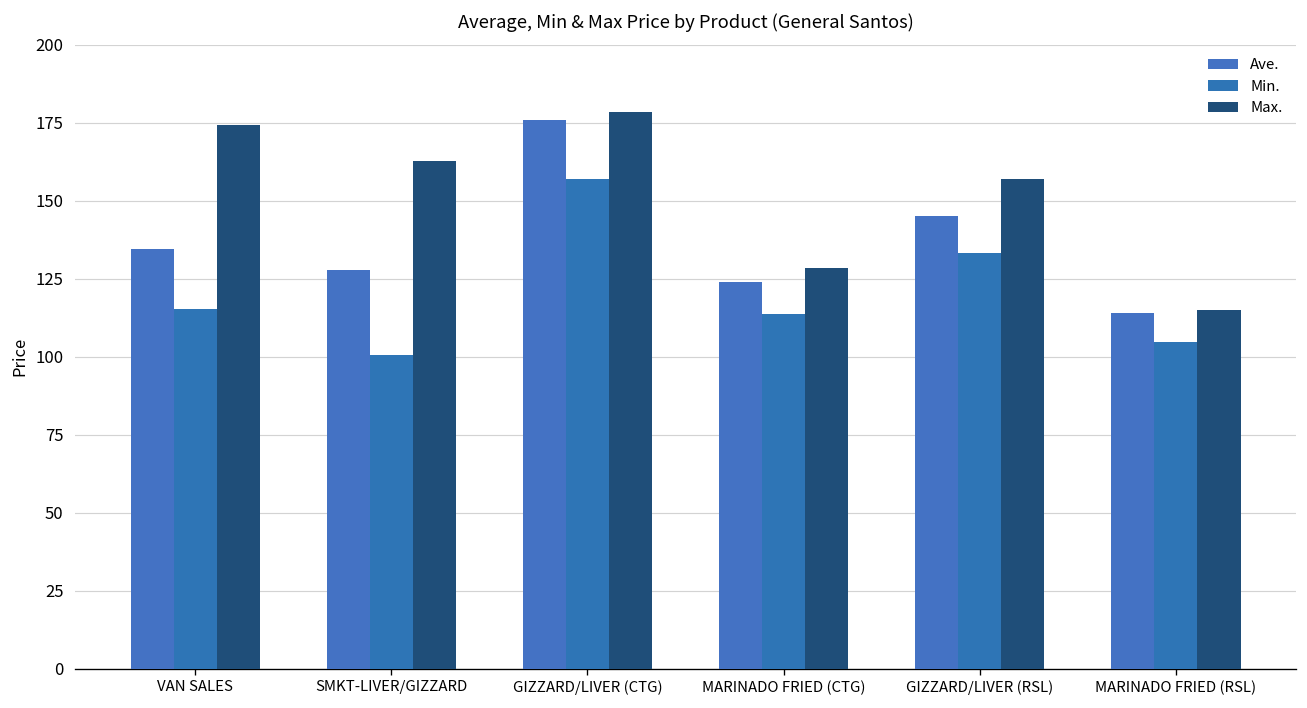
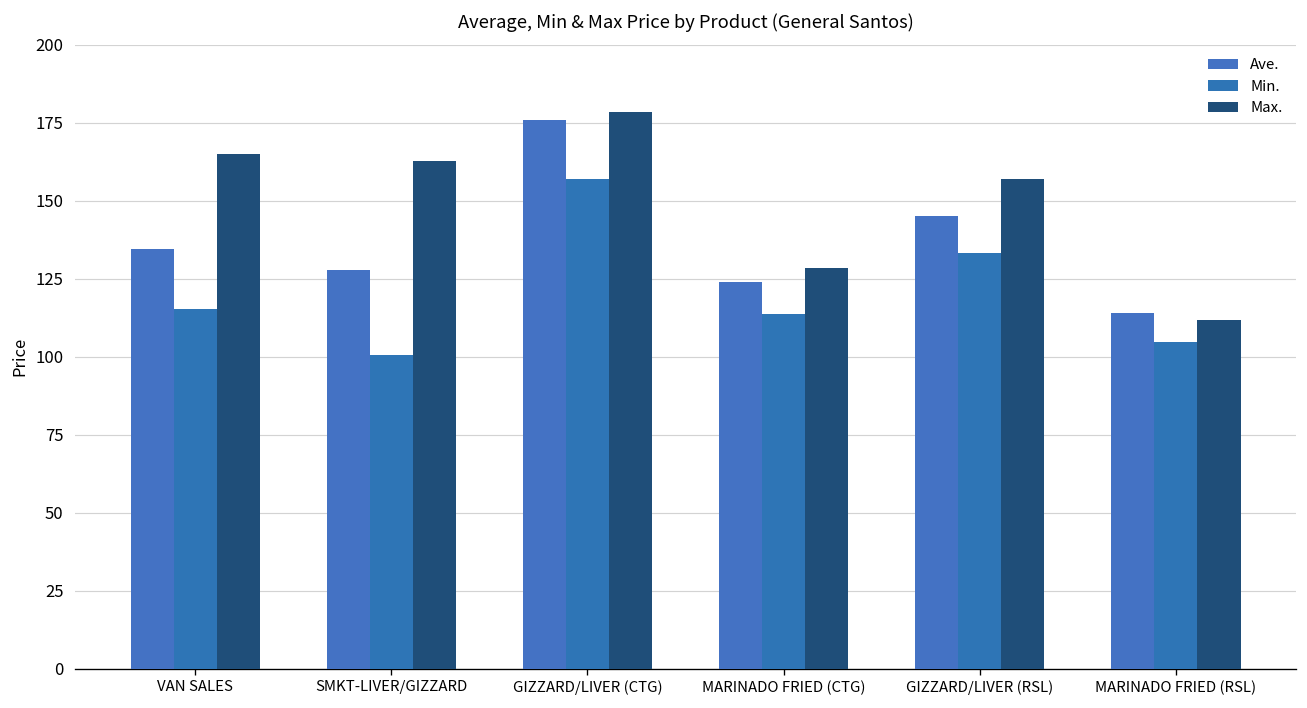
  {
    "Max.": {
-     "VAN SALES": 174,
+     "VAN SALES": 165,
      "SMKT-LIVER/GIZZARD": 163,
      "GIZZARD/LIVER (CTG)": 178,
      "MARINADO FRIED (CTG)": 128,
      "GIZZARD/LIVER (RSL)": 157,
-     "MARINADO FRIED (RSL)": 115
+     "MARINADO FRIED (RSL)": 112
    }
  }
